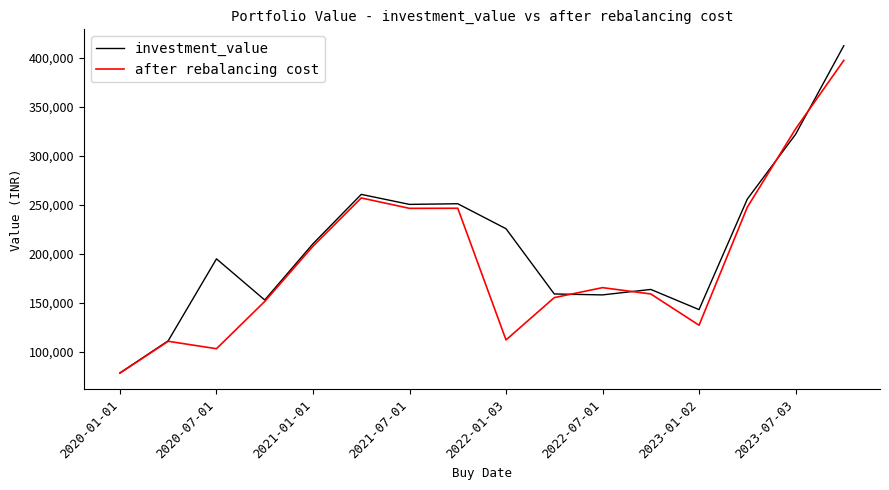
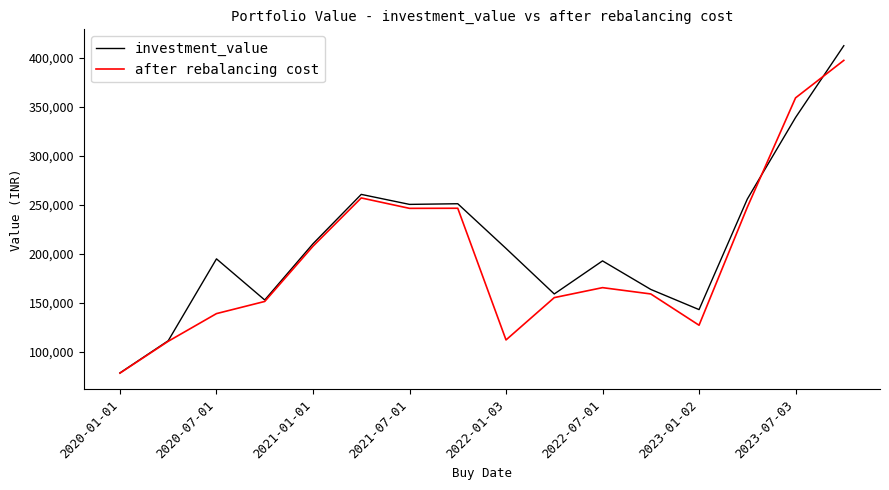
  {
    "investment_value": {
      "2020-07-01": "200,000",
      "2021-07-01": "250,000",
-     "2022-01-03": "230,000",
-     "2022-07-01": "160,000",
+     "2022-01-03": "210,000",
+     "2022-07-01": "190,000",
      "2023-01-02": "140,000",
-     "2023-07-03": "320,000"
+     "2023-07-03": "340,000"
    },
    "after rebalancing cost": {
-     "2020-07-01": "100,000",
+     "2020-07-01": "140,000",
      "2021-07-01": "250,000",
      "2022-01-03": "110,000",
      "2022-07-01": "170,000",
      "2023-01-02": "130,000",
-     "2023-07-03": "330,000"
+     "2023-07-03": "360,000"
    }
  }
